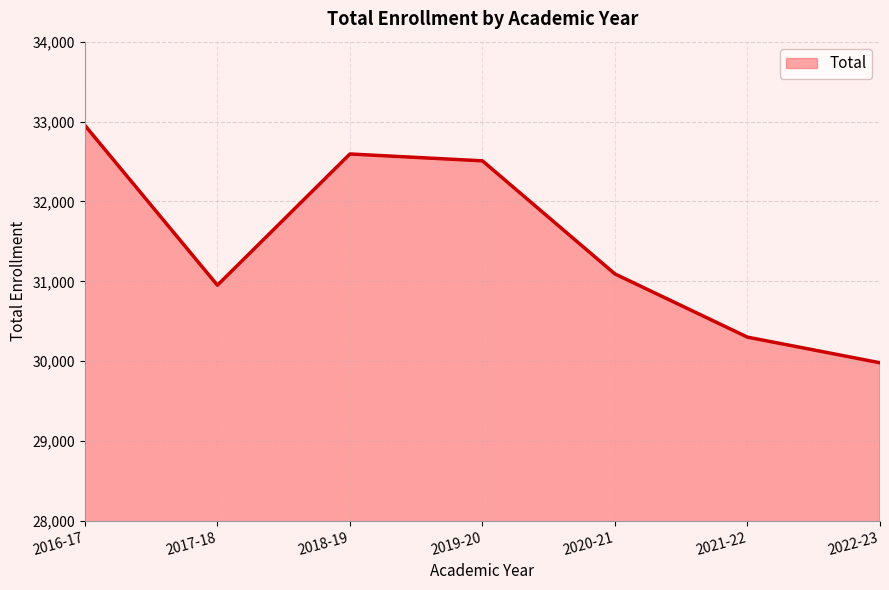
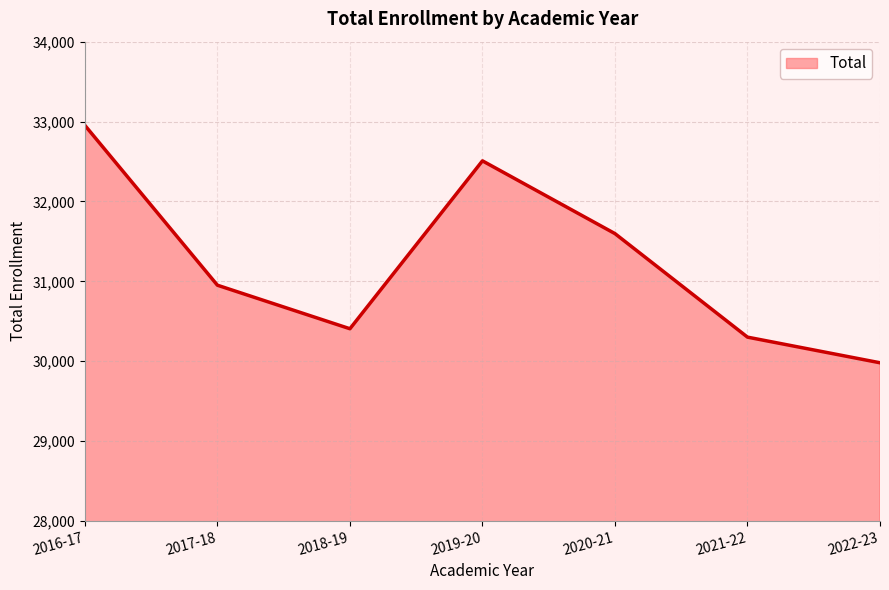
  {
    "2016-17": "33,000",
    "2017-18": "31,000",
-   "2018-19": "32,600",
+   "2018-19": "30,400",
    "2019-20": "32,500",
-   "2020-21": "31,100",
+   "2020-21": "31,600",
    "2021-22": "30,300",
    "2022-23": "30,000"
  }
